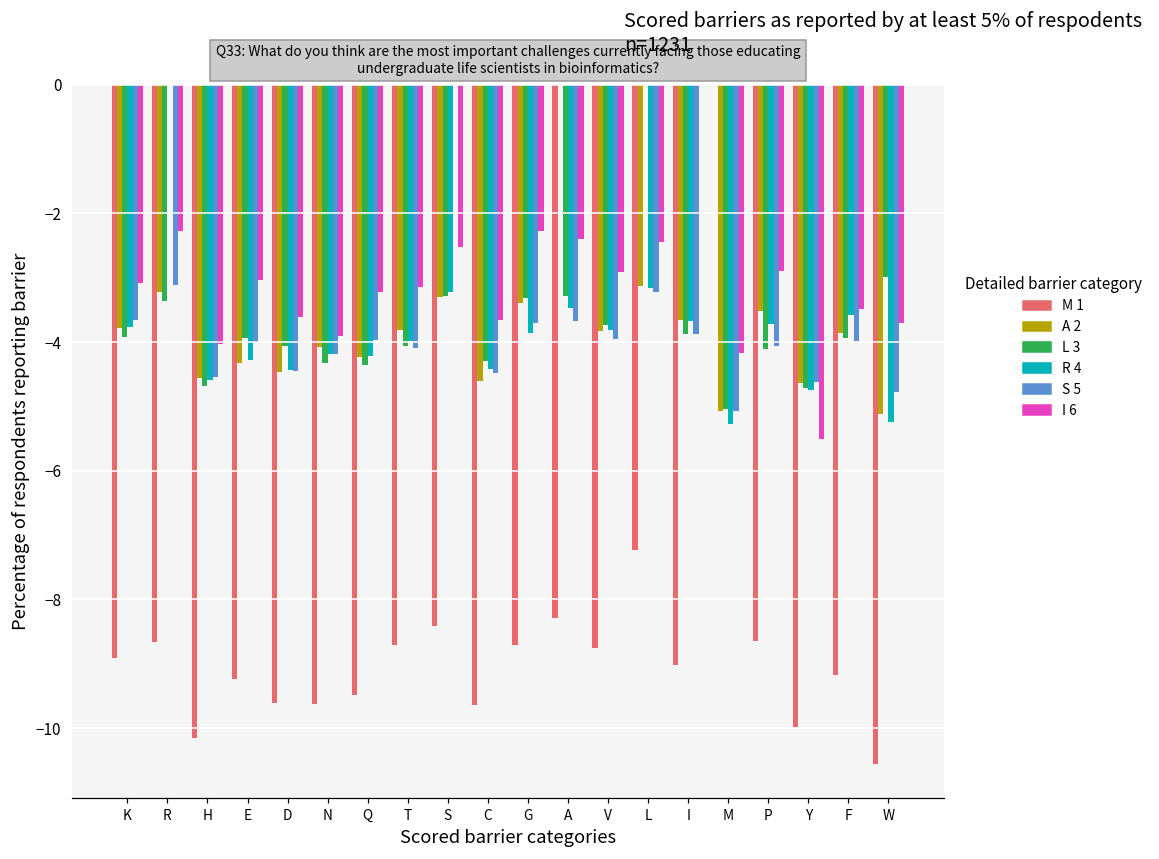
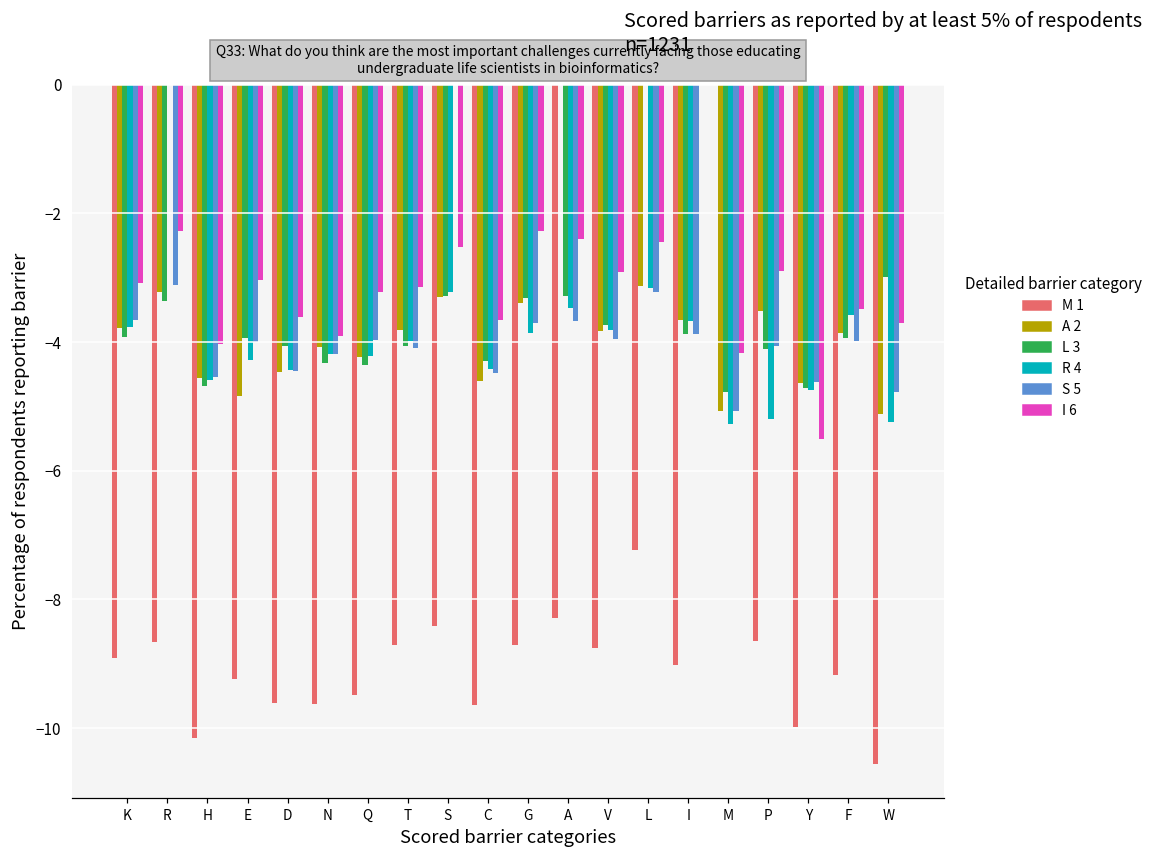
  {
    "M 1": {
      "K": -8.9,
      "R": -8.7,
      "H": -10.2,
      "E": -9.2,
      "D": -9.6,
      "N": -9.6,
      "Q": -9.5,
      "T": -8.7,
      "S": -8.4,
      "C": -9.6,
      "G": -8.7,
      "A": -8.3,
      "V": -8.8,
      "L": -7.2,
      "I": -9.0,
      "M": 0.0,
      "P": -8.6,
      "Y": -10.0,
      "F": -9.2,
      "W": -10.6
    },
    "A 2": {
      "K": -3.8,
      "R": -3.2,
      "H": -4.6,
-     "E": -4.3,
+     "E": -4.8,
      "D": -4.5,
      "N": -4.1,
      "Q": -4.2,
      "T": -3.8,
      "S": -3.3,
      "C": -4.6,
      "G": -3.4,
      "A": 0.0,
      "V": -3.8,
      "L": -3.1,
      "I": -3.7,
      "M": -5.1,
      "P": -3.5,
      "Y": -4.6,
      "F": -3.9,
      "W": -5.1
    },
    "L 3": {
      "K": -3.9,
      "R": -3.4,
      "H": -4.7,
      "E": -3.9,
      "D": -4.1,
      "N": -4.3,
      "Q": -4.4,
      "T": -4.1,
      "S": -3.3,
      "C": -4.3,
      "G": -3.3,
      "A": -3.3,
      "V": -3.7,
      "L": 0.0,
      "I": -3.9,
-     "M": -5.0,
+     "M": -4.8,
      "P": -4.1,
      "Y": -4.7,
      "F": -3.9,
      "W": -3.0
    },
    "R 4": {
      "K": -3.8,
      "R": 0.0,
      "H": -4.6,
      "E": -4.3,
      "D": -4.4,
      "N": -4.2,
      "Q": -4.2,
      "T": -4.0,
      "S": -3.2,
      "C": -4.4,
      "G": -3.9,
      "A": -3.5,
      "V": -3.8,
      "L": -3.2,
      "I": -3.7,
      "M": -5.3,
-     "P": -3.7,
+     "P": -5.2,
      "Y": -4.7,
      "F": -3.6,
      "W": -5.2
    },
    "S 5": {
      "K": -3.7,
      "R": -3.1,
      "H": -4.6,
      "E": -4.0,
      "D": -4.4,
      "N": -4.2,
      "Q": -4.0,
      "T": -4.1,
      "S": 0.0,
      "C": -4.5,
      "G": -3.7,
      "A": -3.7,
      "V": -4.0,
      "L": -3.2,
      "I": -3.9,
      "M": -5.1,
      "P": -4.1,
      "Y": -4.6,
      "F": -4.0,
      "W": -4.8
    },
    "I 6": {
      "K": -3.1,
      "R": -2.3,
      "H": -4.0,
      "E": -3.0,
      "D": -3.6,
      "N": -3.9,
      "Q": -3.2,
      "T": -3.1,
      "S": -2.5,
      "C": -3.7,
      "G": -2.3,
      "A": -2.4,
      "V": -2.9,
      "L": -2.5,
      "I": 0.0,
      "M": -4.2,
      "P": -2.9,
      "Y": -5.5,
      "F": -3.5,
      "W": -3.7
    }
  }
